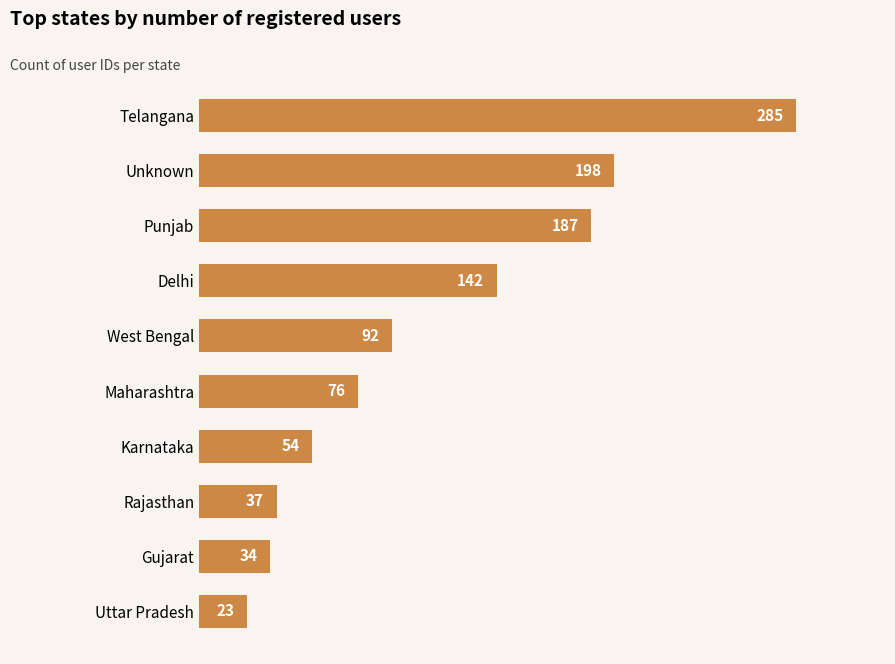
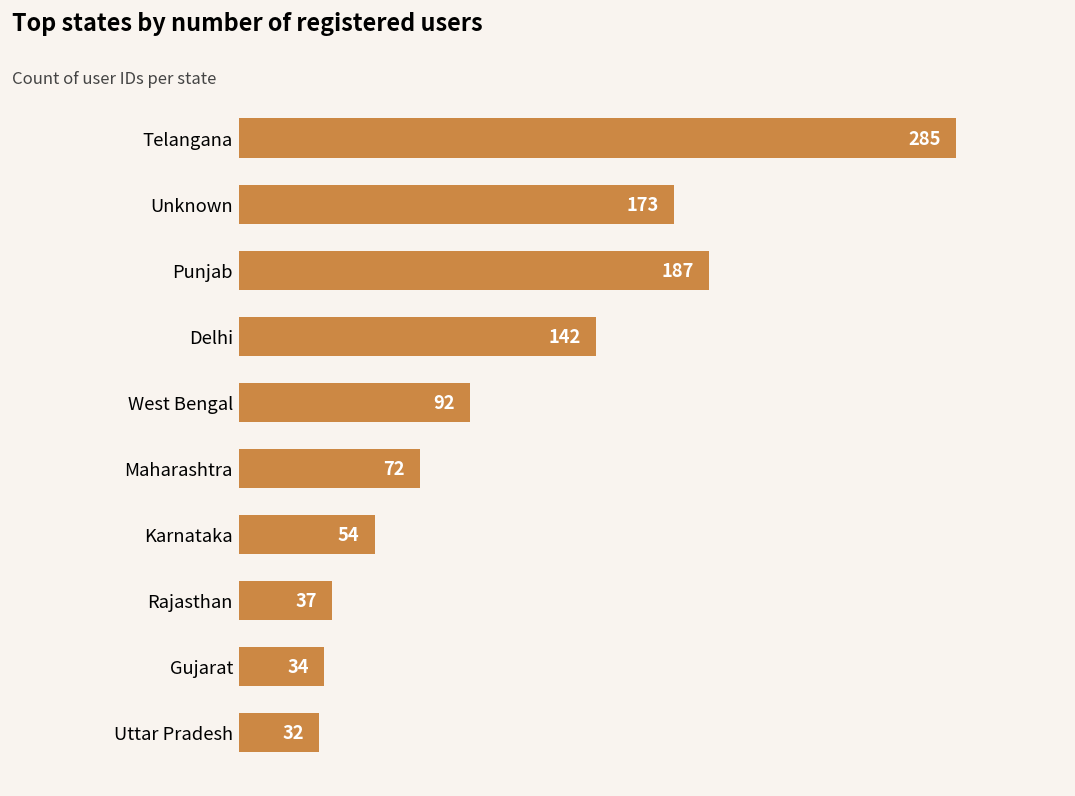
  {
    "Telangana": 285,
-   "Unknown": 198,
+   "Unknown": 173,
    "Punjab": 187,
    "Delhi": 142,
    "West Bengal": 92,
-   "Maharashtra": 76,
+   "Maharashtra": 72,
    "Karnataka": 54,
    "Rajasthan": 37,
    "Gujarat": 34,
-   "Uttar Pradesh": 23
+   "Uttar Pradesh": 32
  }
